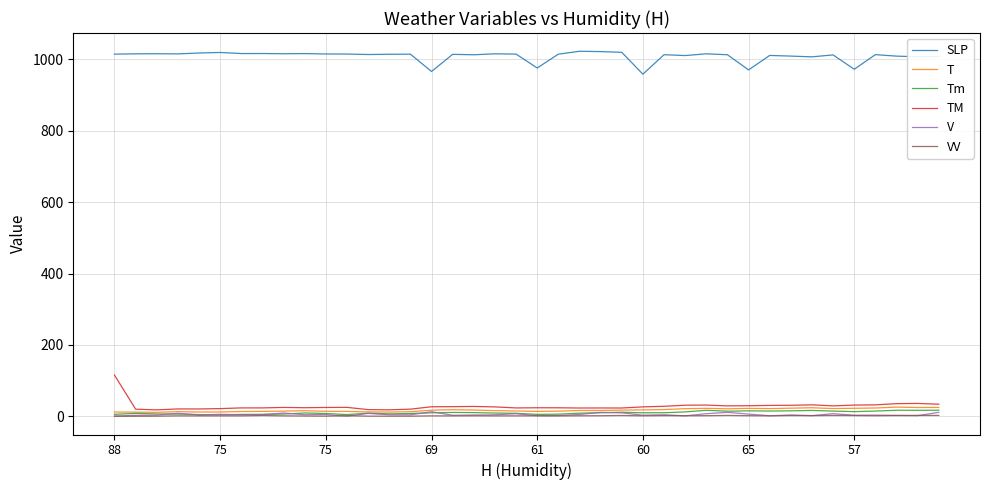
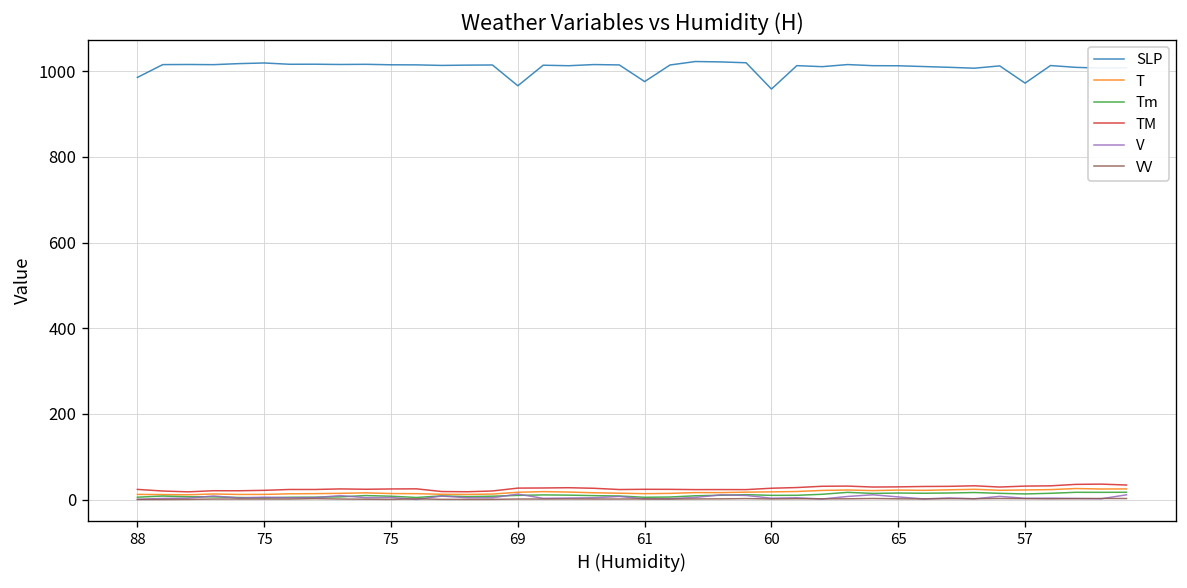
  {
    "SLP": {
-     "88": 1010,
+     "88": 990,
      "69": 970,
      "61": 980,
      "60": 960,
-     "65": 970,
+     "65": 1010,
      "57": 970
    },
    "T": {
      "61": 10,
      "60": 20,
      "57": 20
    },
    "Tm": {
      "57": 10
    },
    "TM": {
-     "88": 120,
+     "88": 20,
      "69": 30,
      "61": 20,
      "60": 30,
      "65": 30,
      "57": 30
    },
    "VV": {
      "69": 0
    }
  }
